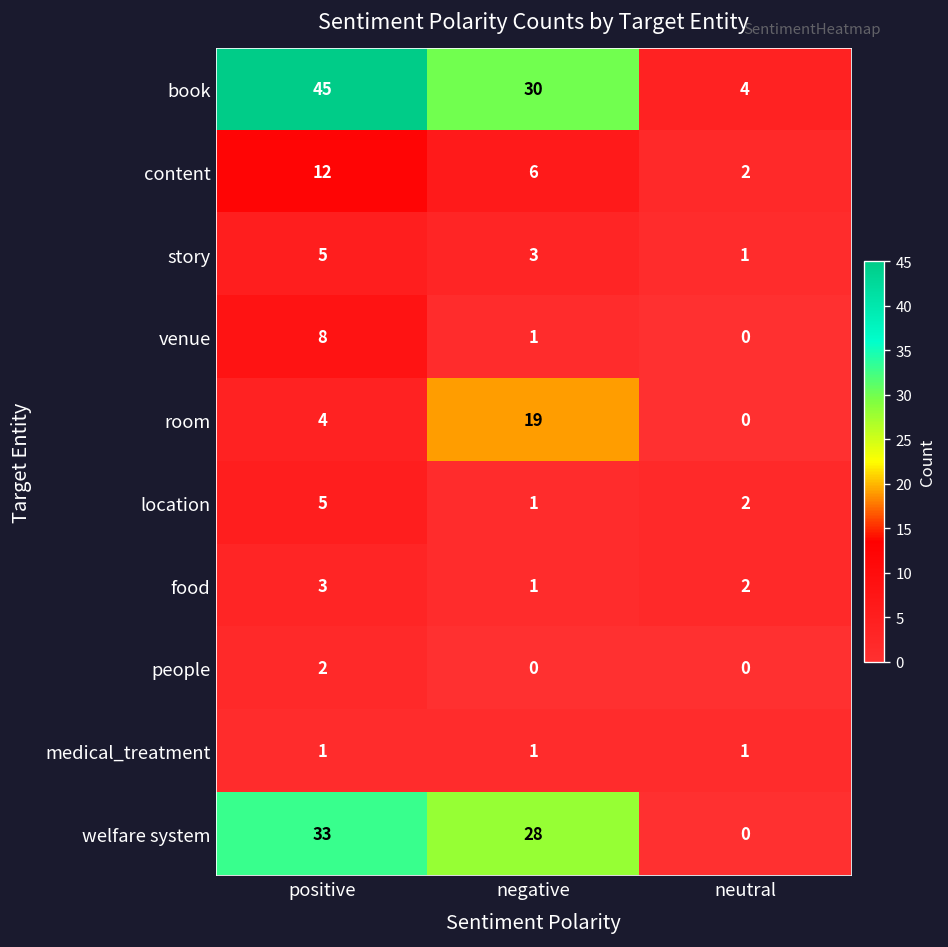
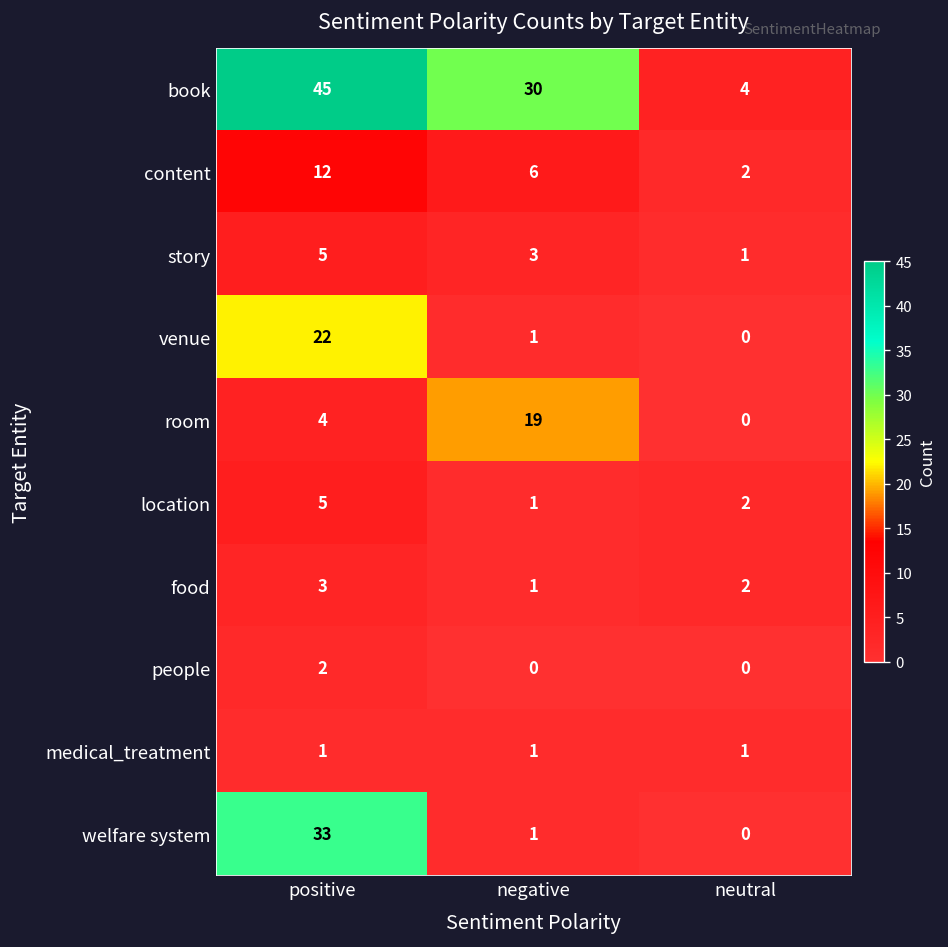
  {
    "book": {
      "positive": 45,
      "negative": 30,
      "neutral": 4
    },
    "content": {
      "positive": 12,
      "negative": 6,
      "neutral": 2
    },
    "story": {
      "positive": 5,
      "negative": 3,
      "neutral": 1
    },
    "venue": {
-     "positive": 8,
+     "positive": 22,
      "negative": 1,
      "neutral": 0
    },
    "room": {
      "positive": 4,
      "negative": 19,
      "neutral": 0
    },
    "location": {
      "positive": 5,
      "negative": 1,
      "neutral": 2
    },
    "food": {
      "positive": 3,
      "negative": 1,
      "neutral": 2
    },
    "people": {
      "positive": 2,
      "negative": 0,
      "neutral": 0
    },
    "medical_treatment": {
      "positive": 1,
      "negative": 1,
      "neutral": 1
    },
    "welfare system": {
      "positive": 33,
-     "negative": 28,
+     "negative": 1,
      "neutral": 0
    }
  }
